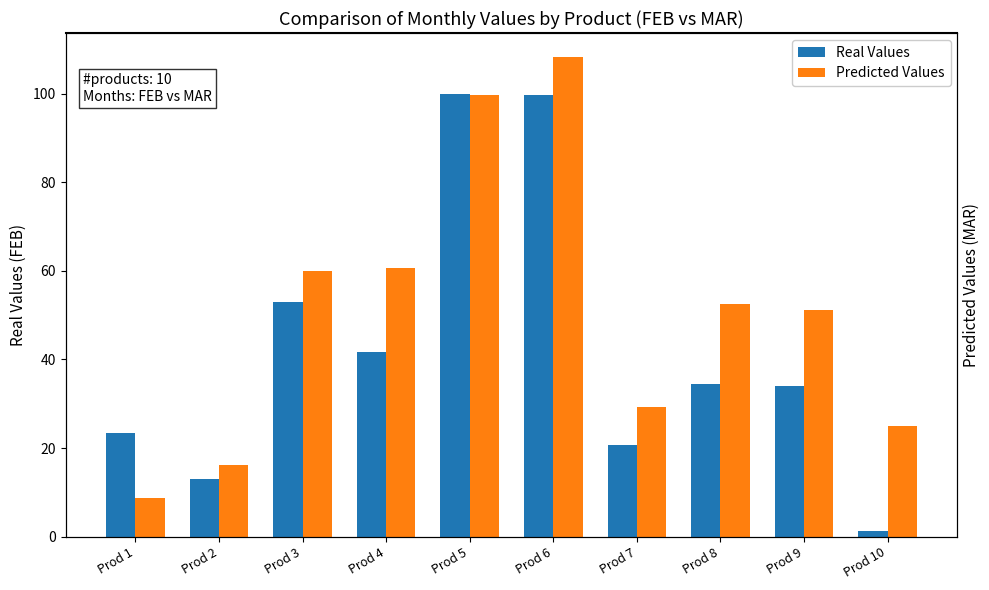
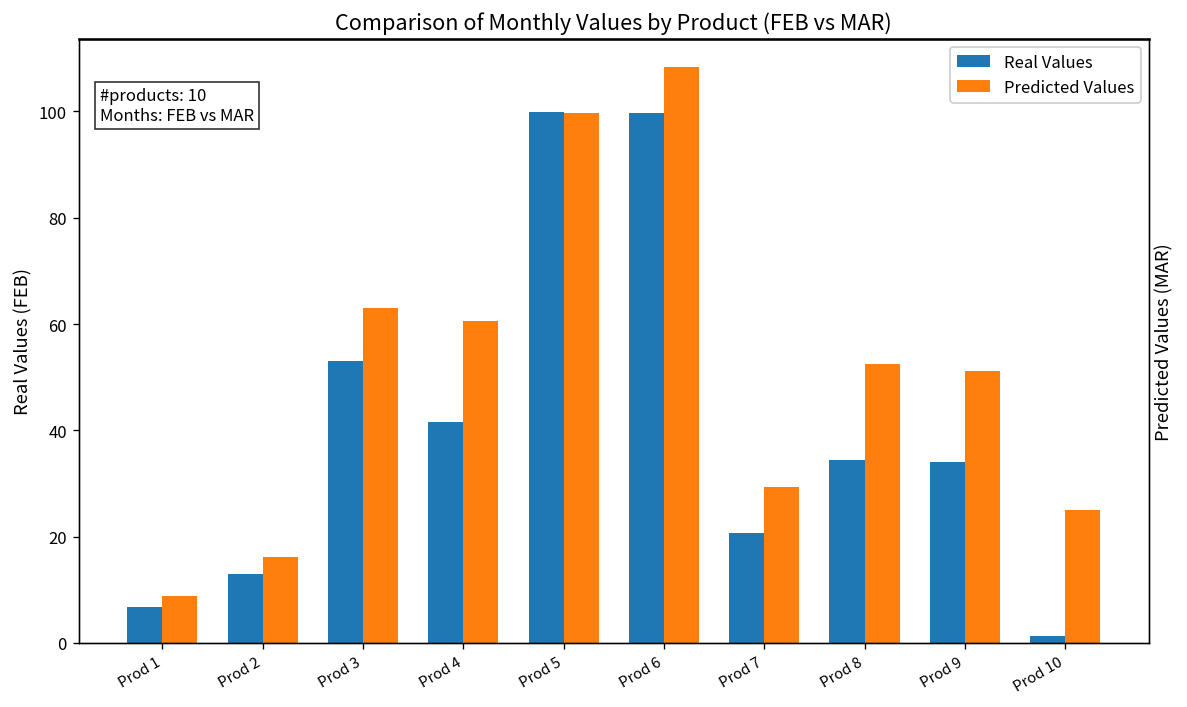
  {
    "Real Values": {
-     "Prod 1": 23,
+     "Prod 1": 7,
      "Prod 2": 13,
      "Prod 3": 53,
      "Prod 4": 42,
      "Prod 5": 100,
      "Prod 6": 100,
      "Prod 7": 21,
      "Prod 8": 34,
      "Prod 9": 34,
      "Prod 10": 1
    },
    "Predicted Values": {
      "Prod 1": 9,
      "Prod 2": 16,
-     "Prod 3": 60,
+     "Prod 3": 63,
      "Prod 4": 61,
      "Prod 5": 100,
      "Prod 6": 108,
      "Prod 7": 29,
      "Prod 8": 53,
      "Prod 9": 51,
      "Prod 10": 25
    }
  }
